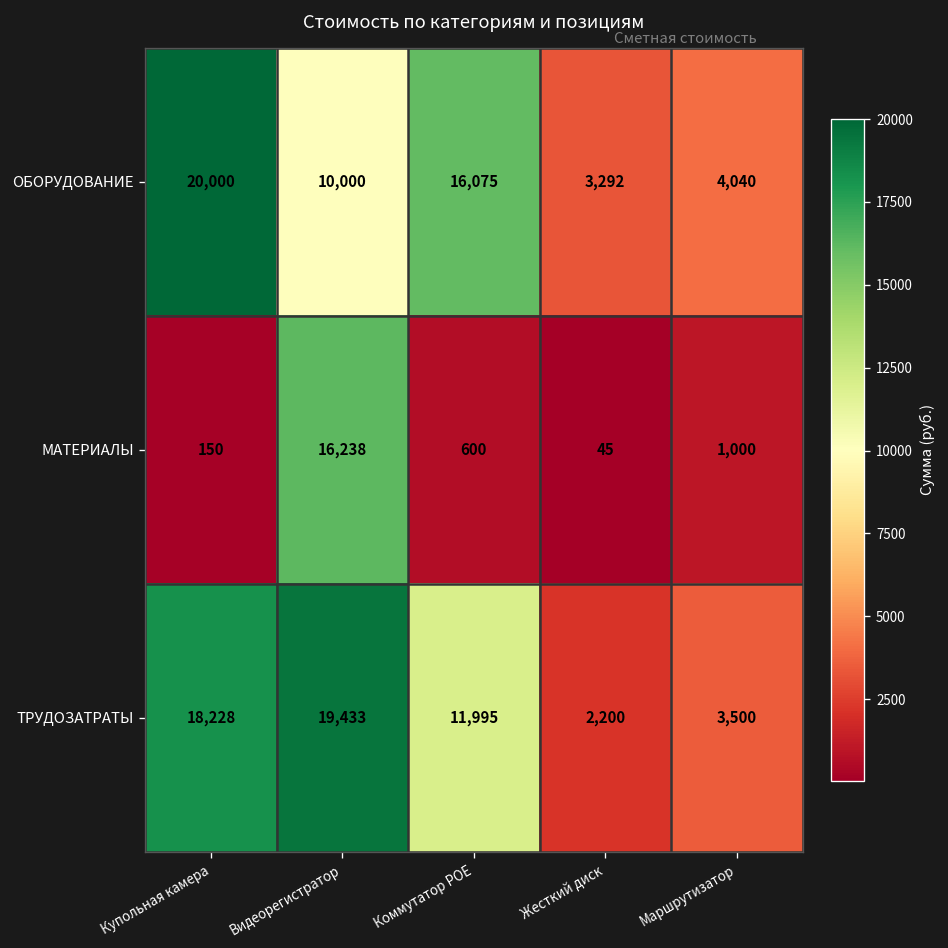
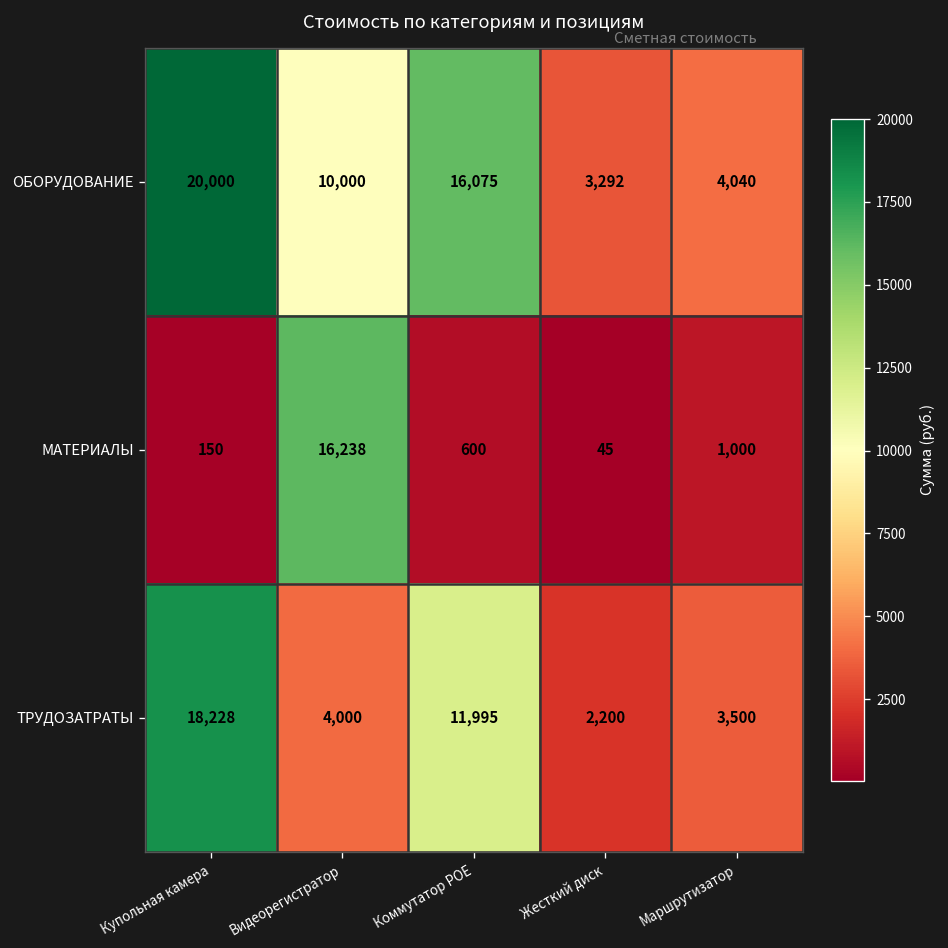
  {
    "ОБОРУДОВАНИЕ": {
      "Купольная камера": "20,000",
      "Видеорегистратор": "10,000",
      "Коммутатор POE": "16,075",
      "Жесткий диск": "3,292",
      "Маршрутизатор": "4,040"
    },
    "МАТЕРИАЛЫ": {
      "Купольная камера": "150",
      "Видеорегистратор": "16,238",
      "Коммутатор POE": "600",
      "Жесткий диск": "45",
      "Маршрутизатор": "1,000"
    },
    "ТРУДОЗАТРАТЫ": {
      "Купольная камера": "18,228",
-     "Видеорегистратор": "19,433",
+     "Видеорегистратор": "4,000",
      "Коммутатор POE": "11,995",
      "Жесткий диск": "2,200",
      "Маршрутизатор": "3,500"
    }
  }
